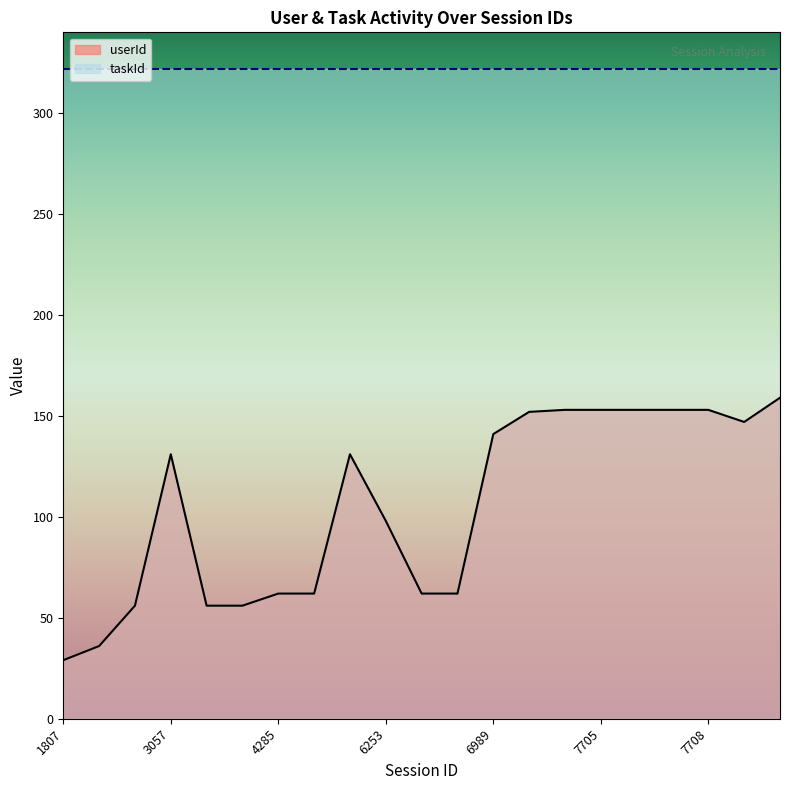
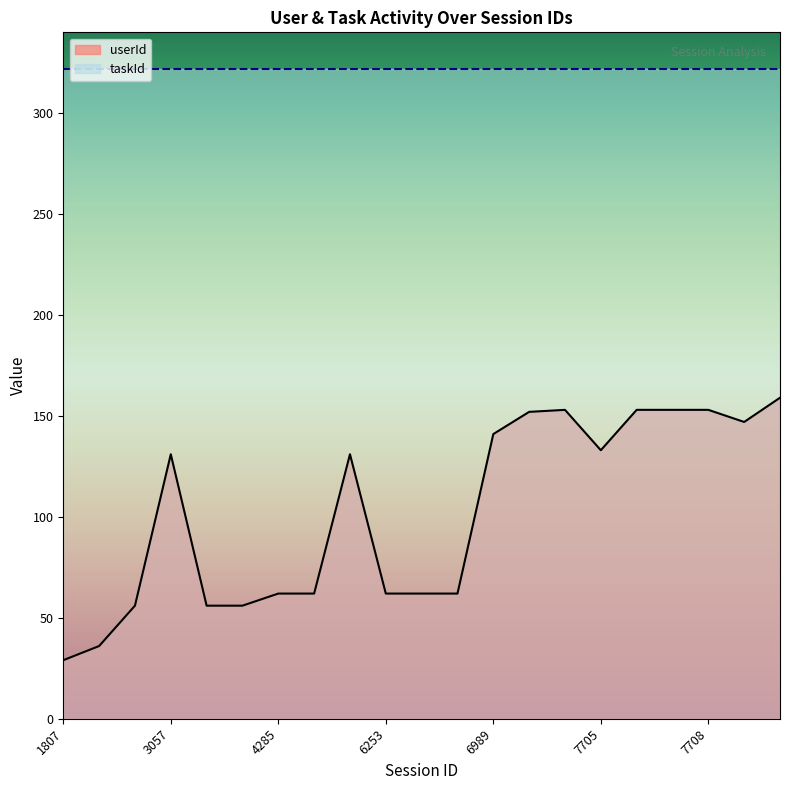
  {
    "userId": {
      "1807": 29,
      "3057": 131,
      "4285": 62,
-     "6253": 98,
+     "6253": 62,
      "6989": 141,
-     "7705": 153,
+     "7705": 133,
      "7708": 153
    },
    "taskId": {
      "1807": 322,
      "3057": 322,
      "4285": 322,
      "6253": 322,
      "6989": 322,
      "7705": 322,
      "7708": 322
    }
  }
